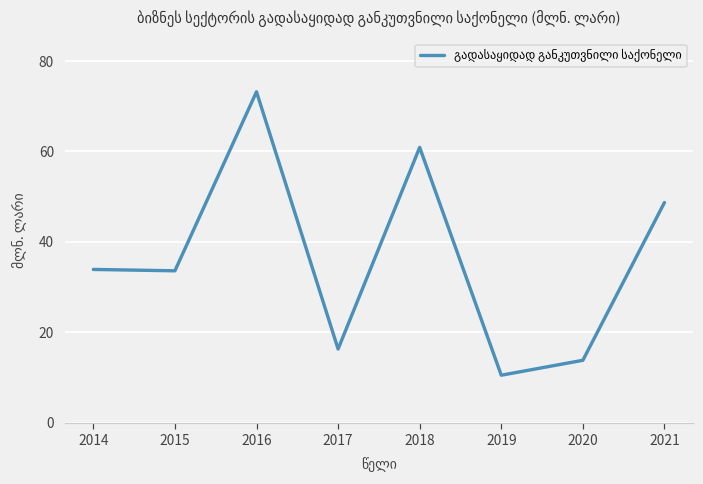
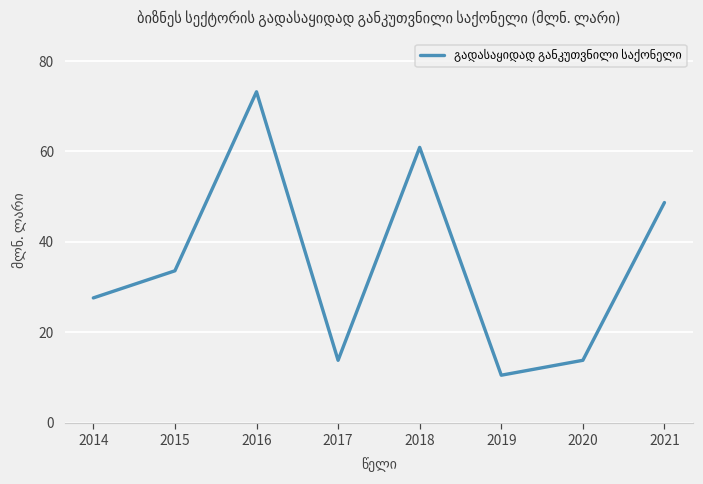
  {
-   "2014": 34,
+   "2014": 28,
    "2015": 34,
    "2016": 73,
-   "2017": 16,
+   "2017": 14,
    "2018": 61,
    "2019": 11,
    "2020": 14,
    "2021": 49
  }
